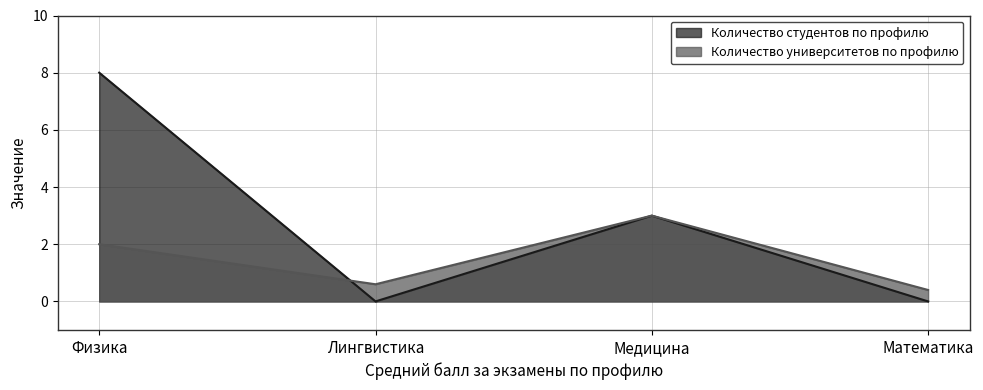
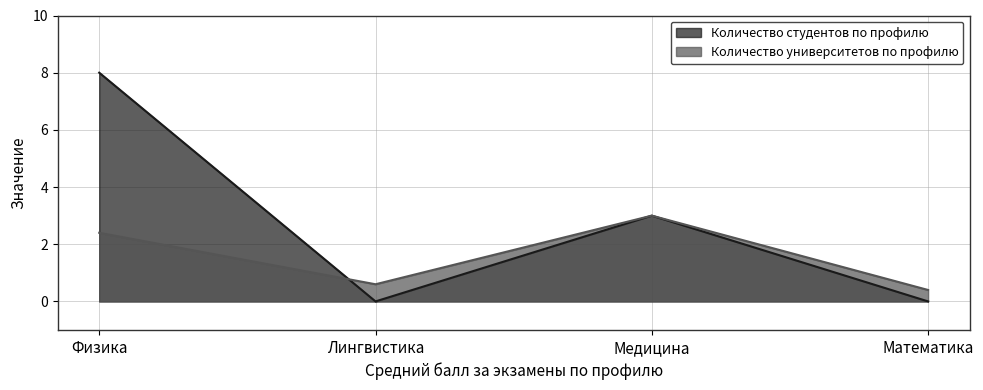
  {
    "Количество студентов по профилю": {
      "Физика": 8.0,
      "Лингвистика": 0.0,
      "Математика": 0.0
    },
    "Количество университетов по профилю": {
-     "Физика": 2.0,
+     "Физика": 2.4,
      "Лингвистика": 0.6,
      "Математика": 0.4
    }
  }
